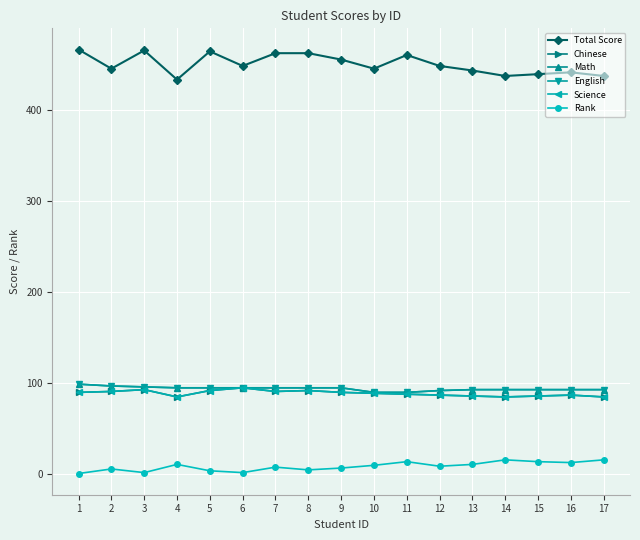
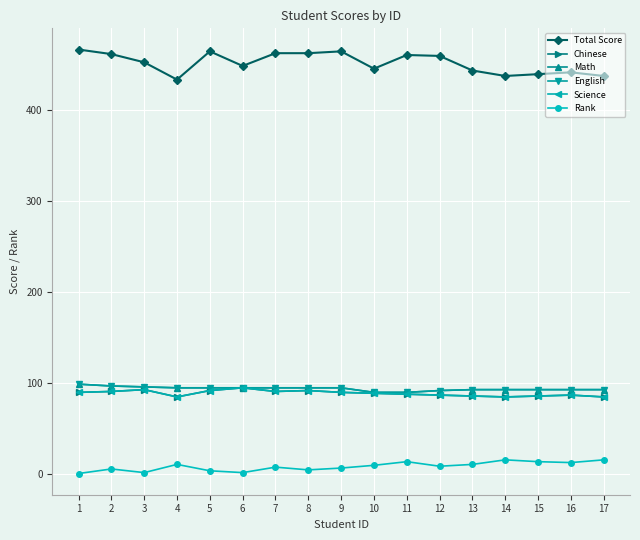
  {
    "Total Score": {
      "1": 470,
-     "2": 450,
-     "3": 470,
+     "2": 460,
+     "3": 450,
      "4": 430,
      "5": 460,
      "6": 450,
      "7": 460,
      "8": 460,
-     "9": 455,
+     "9": 464,
      "10": 450,
      "11": 460,
-     "12": 450,
+     "12": 460,
      "13": 440,
      "14": 440,
      "15": 440
    }
  }
